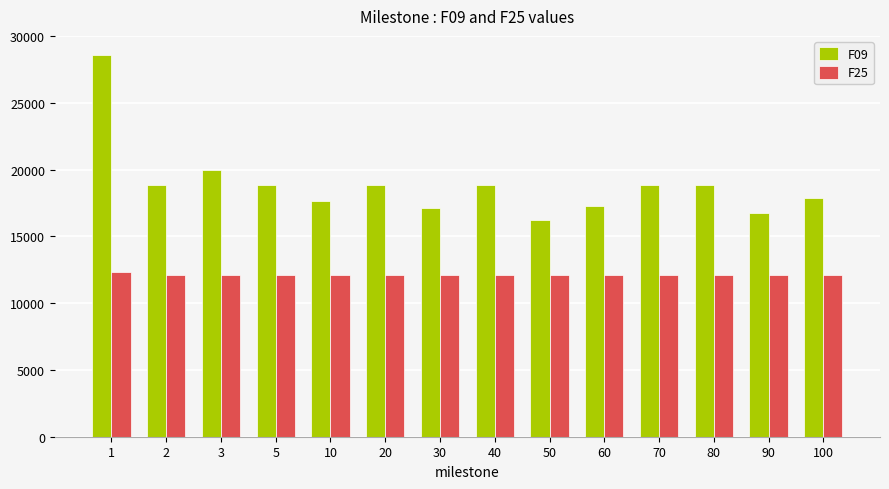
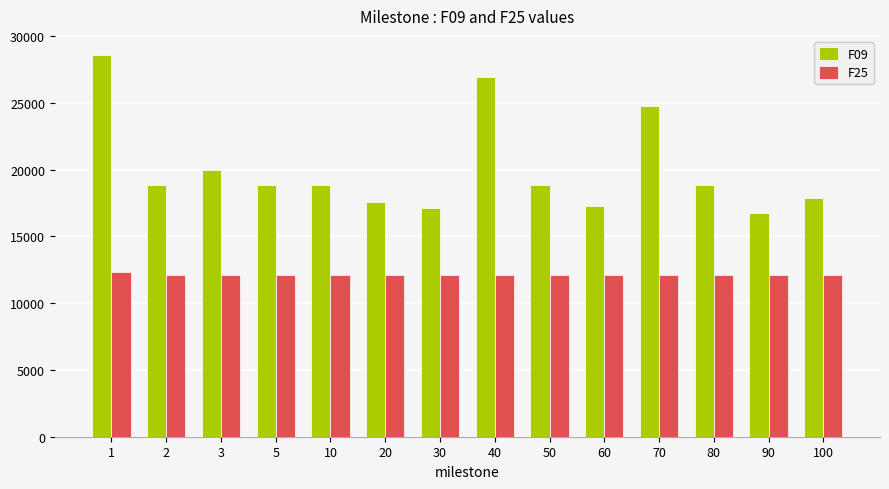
  {
    "F09": {
      "1": 28600,
      "2": 18900,
      "3": 19900,
      "5": 18900,
-     "10": 17700,
-     "20": 18900,
+     "10": 18900,
+     "20": 17600,
      "30": 17100,
-     "40": 18900,
-     "50": 16300,
+     "40": 27000,
+     "50": 18900,
      "60": 17300,
-     "70": 18900,
+     "70": 24700,
      "80": 18900,
      "90": 16700,
      "100": 17900
    },
    "F25": {
      "1": 12300,
      "2": 12100,
      "3": 12100,
      "5": 12100,
      "10": 12100,
      "20": 12100,
      "30": 12100,
      "40": 12100,
      "50": 12100,
      "60": 12100,
      "70": 12100,
      "80": 12100,
      "90": 12100,
      "100": 12100
    }
  }
